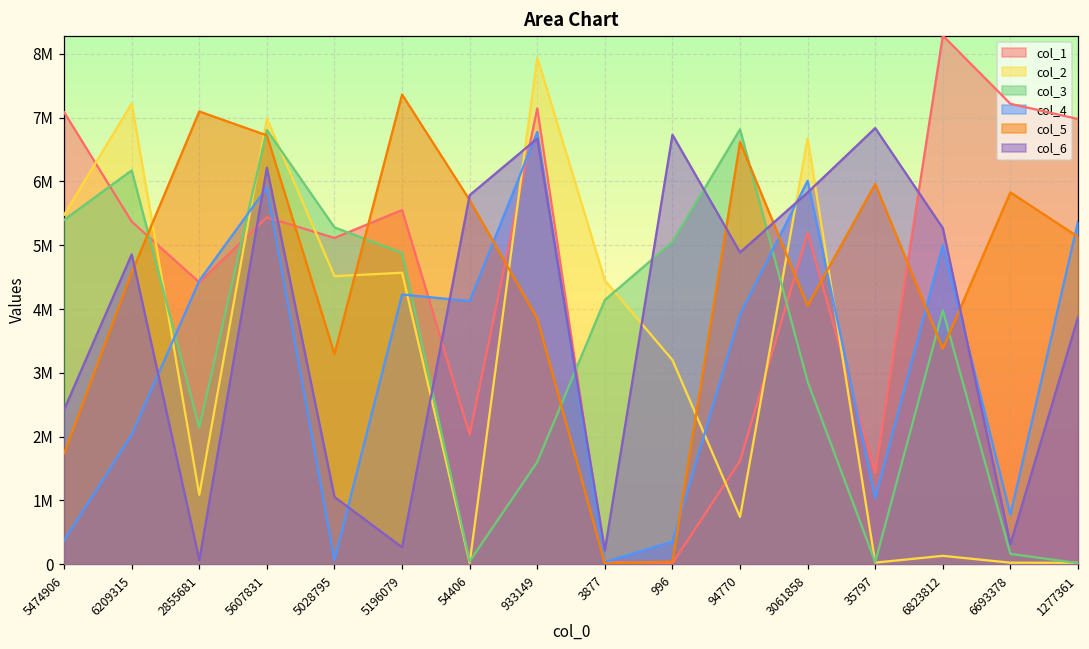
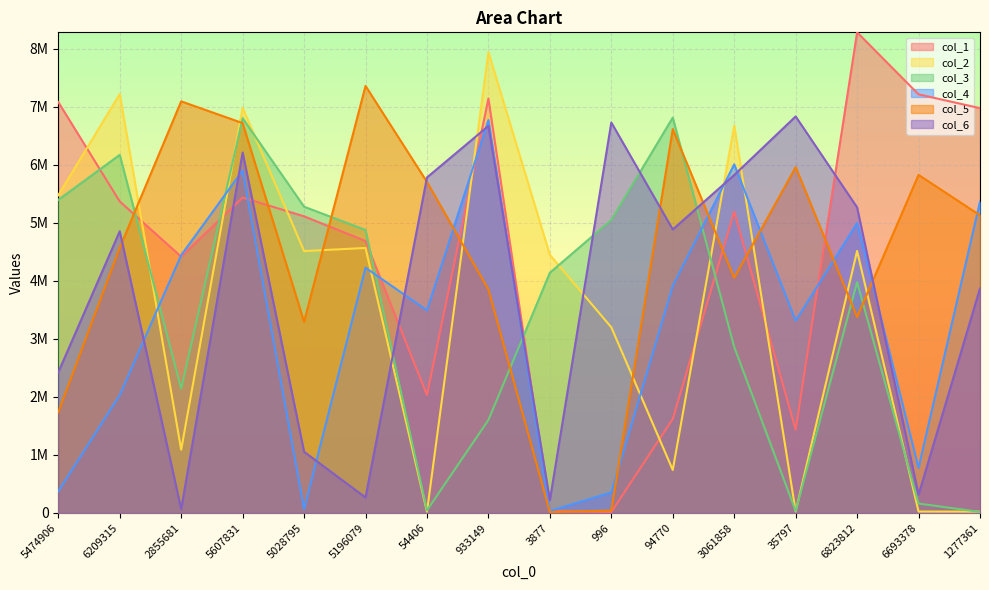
  {
    "col_1": {
      "5474906": 7100000,
      "6209315": 5400000,
      "5607831": 5400000,
      "5028795": 5100000,
-     "5196079": 5600000,
+     "5196079": 4700000,
      "54406": 2000000,
      "933149": 7100000,
      "94770": 1600000,
      "3061858": 5200000,
      "35797": 1400000,
      "6823812": 8300000,
      "1277361": 7000000
    },
    "col_2": {
      "5474906": 5500000,
      "6209315": 7200000,
      "2855681": 1100000,
      "5607831": 7000000,
      "5028795": 4500000,
      "5196079": 4600000,
      "933149": 7900000,
      "3877": 4500000,
      "996": 3200000,
      "94770": 700000,
      "3061858": 6700000,
-     "6823812": 100000,
+     "6823812": 4500000,
      "6693378": 0
    },
    "col_3": {
      "5474906": 5400000,
      "6209315": 6200000,
      "2855681": 2100000,
      "5607831": 6800000,
      "5028795": 5300000,
      "5196079": 4900000,
      "933149": 1600000,
      "3877": 4100000,
      "996": 5100000,
      "94770": 6800000,
      "3061858": 2900000,
      "6823812": 4000000,
      "6693378": 200000
    },
    "col_4": {
      "5474906": 400000,
      "6209315": 2000000,
      "5607831": 5900000,
      "5028795": 100000,
      "5196079": 4200000,
-     "54406": 4100000,
+     "54406": 3500000,
      "933149": 6800000,
      "996": 400000,
      "94770": 3900000,
      "3061858": 6000000,
-     "35797": 1000000,
+     "35797": 3300000,
      "6823812": 5000000,
      "6693378": 800000,
      "1277361": 5400000
    },
    "col_5": {
      "5474906": 1700000,
      "6209315": 4600000,
      "2855681": 7100000,
      "5607831": 6700000,
      "5028795": 3300000,
      "5196079": 7400000,
      "54406": 5700000,
      "933149": 3900000,
      "94770": 6600000,
      "3061858": 4100000,
      "35797": 6000000,
      "6823812": 3400000,
      "6693378": 5800000,
      "1277361": 5100000
    },
    "col_6": {
      "5474906": 2400000,
      "6209315": 4900000,
      "2855681": 100000,
      "5607831": 6200000,
      "5028795": 1100000,
      "5196079": 300000,
      "54406": 5800000,
      "933149": 6700000,
      "3877": 200000,
      "996": 6700000,
      "94770": 4900000,
      "3061858": 5800000,
      "35797": 6800000,
      "6823812": 5300000,
      "6693378": 300000,
      "1277361": 3900000
    }
  }
